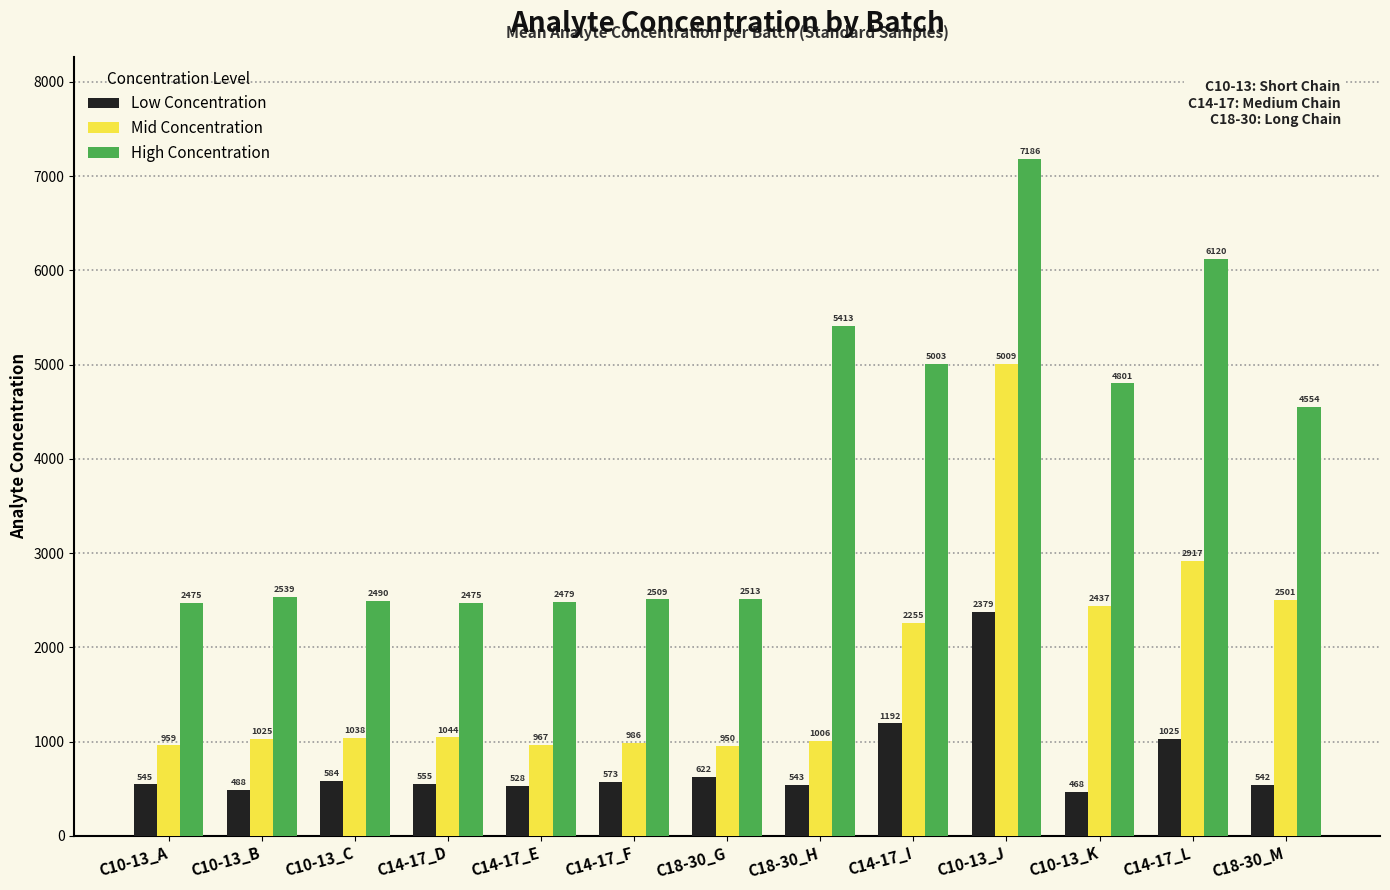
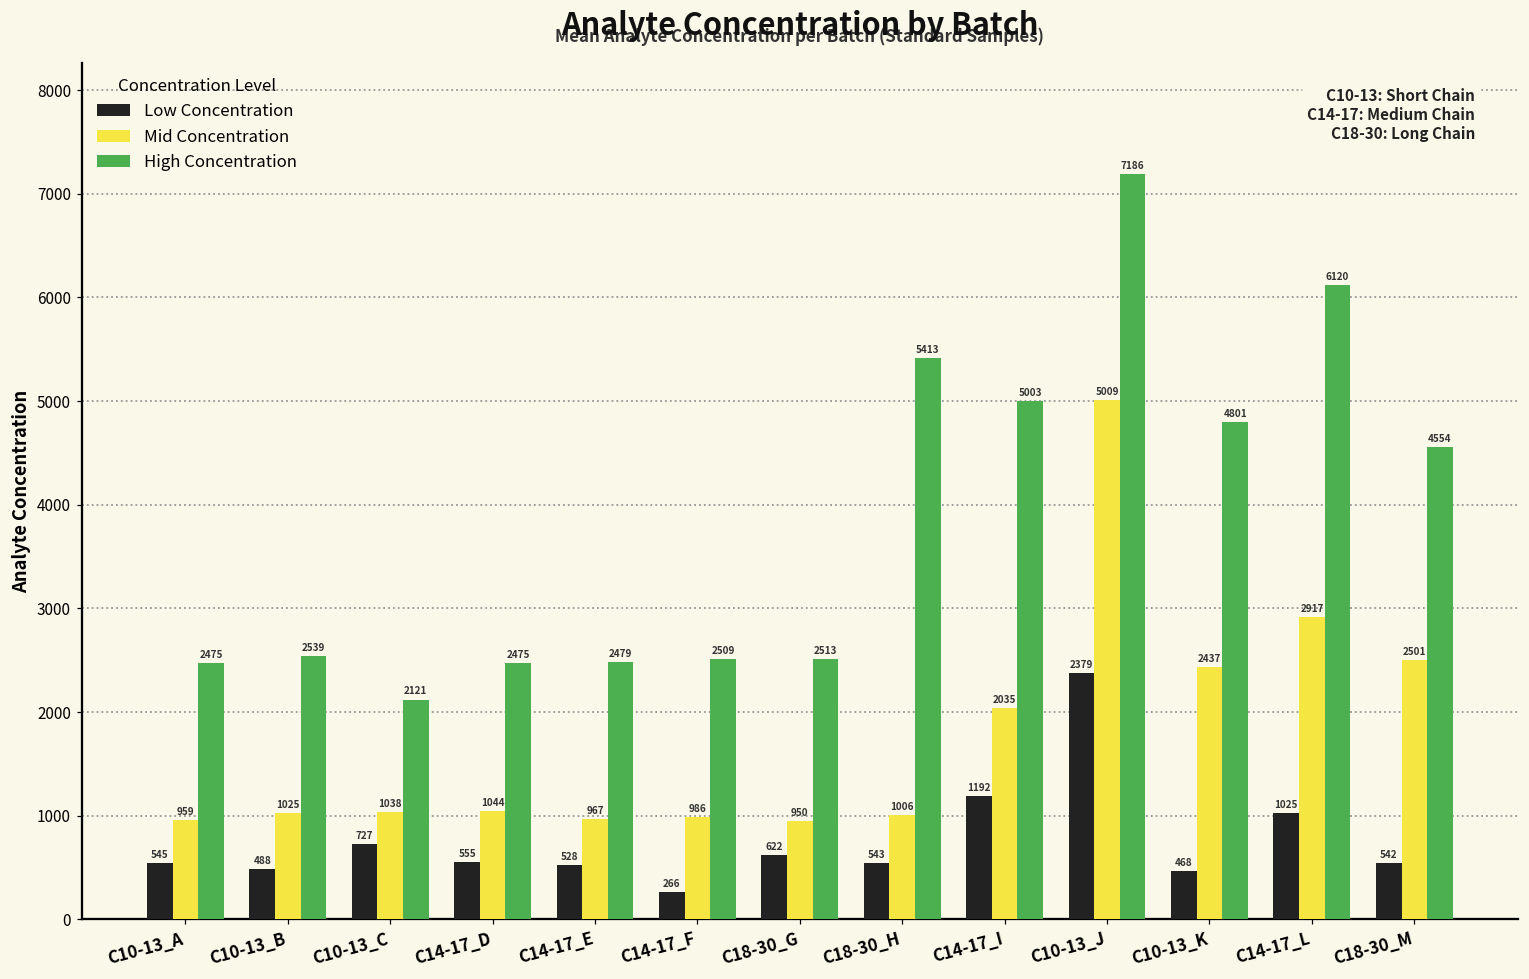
  {
    "Low Concentration": {
      "C10-13_A": 545,
      "C10-13_B": 488,
-     "C10-13_C": 584,
+     "C10-13_C": 727,
      "C14-17_D": 555,
      "C14-17_E": 528,
-     "C14-17_F": 573,
+     "C14-17_F": 266,
      "C18-30_G": 622,
      "C18-30_H": 543,
      "C14-17_I": 1192,
      "C10-13_J": 2379,
      "C10-13_K": 468,
      "C14-17_L": 1025,
      "C18-30_M": 542
    },
    "Mid Concentration": {
      "C10-13_A": 959,
      "C10-13_B": 1025,
      "C10-13_C": 1038,
      "C14-17_D": 1044,
      "C14-17_E": 967,
      "C14-17_F": 986,
      "C18-30_G": 950,
      "C18-30_H": 1006,
-     "C14-17_I": 2255,
+     "C14-17_I": 2035,
      "C10-13_J": 5009,
      "C10-13_K": 2437,
      "C14-17_L": 2917,
      "C18-30_M": 2501
    },
    "High Concentration": {
      "C10-13_A": 2475,
      "C10-13_B": 2539,
-     "C10-13_C": 2490,
+     "C10-13_C": 2121,
      "C14-17_D": 2475,
      "C14-17_E": 2479,
      "C14-17_F": 2509,
      "C18-30_G": 2513,
      "C18-30_H": 5413,
      "C14-17_I": 5003,
      "C10-13_J": 7186,
      "C10-13_K": 4801,
      "C14-17_L": 6120,
      "C18-30_M": 4554
    }
  }
